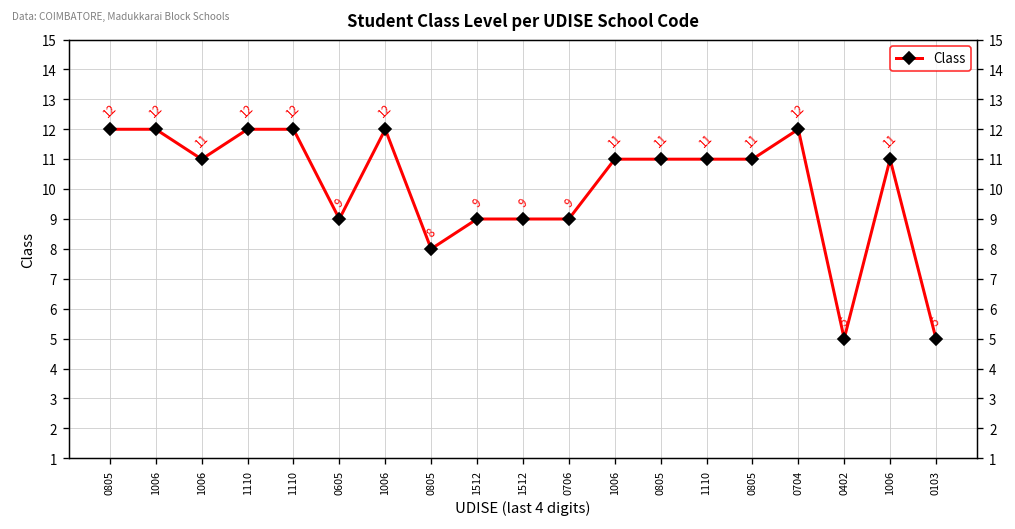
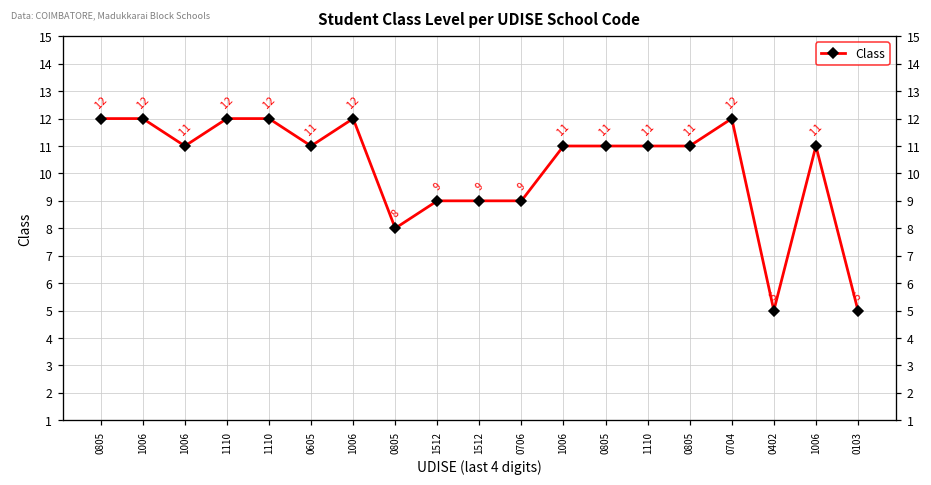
  {
-   "0605": 9,
+   "0605": 11,
    "0706": 9,
    "0704": 12,
    "0402": 5,
    "0103": 5
  }
